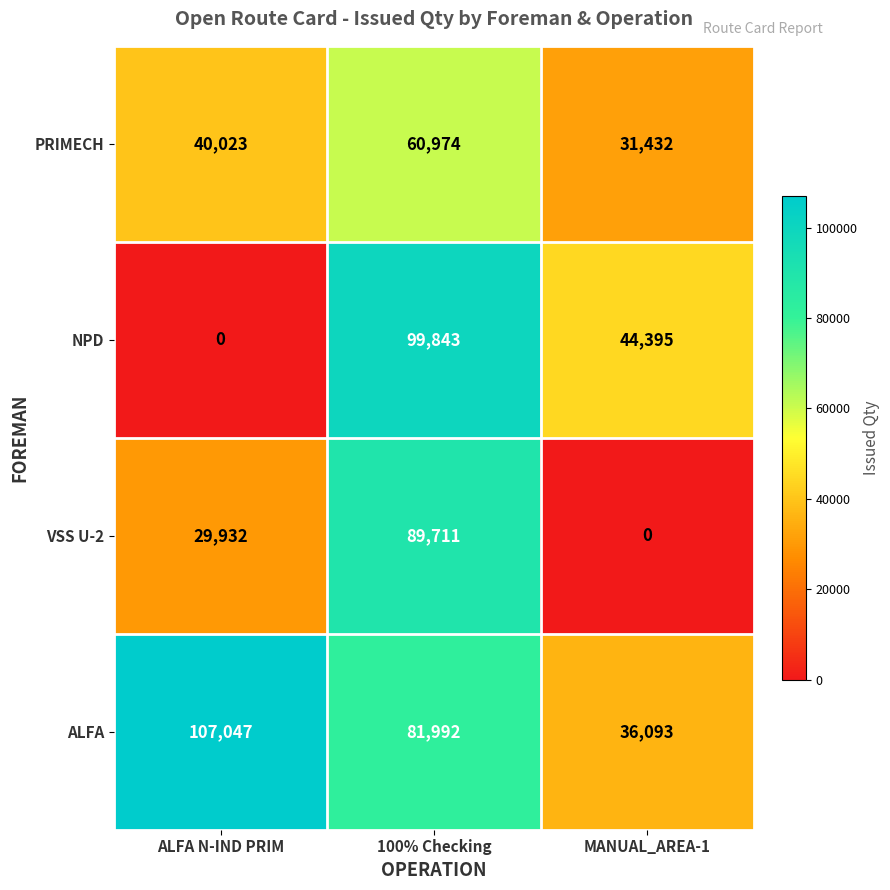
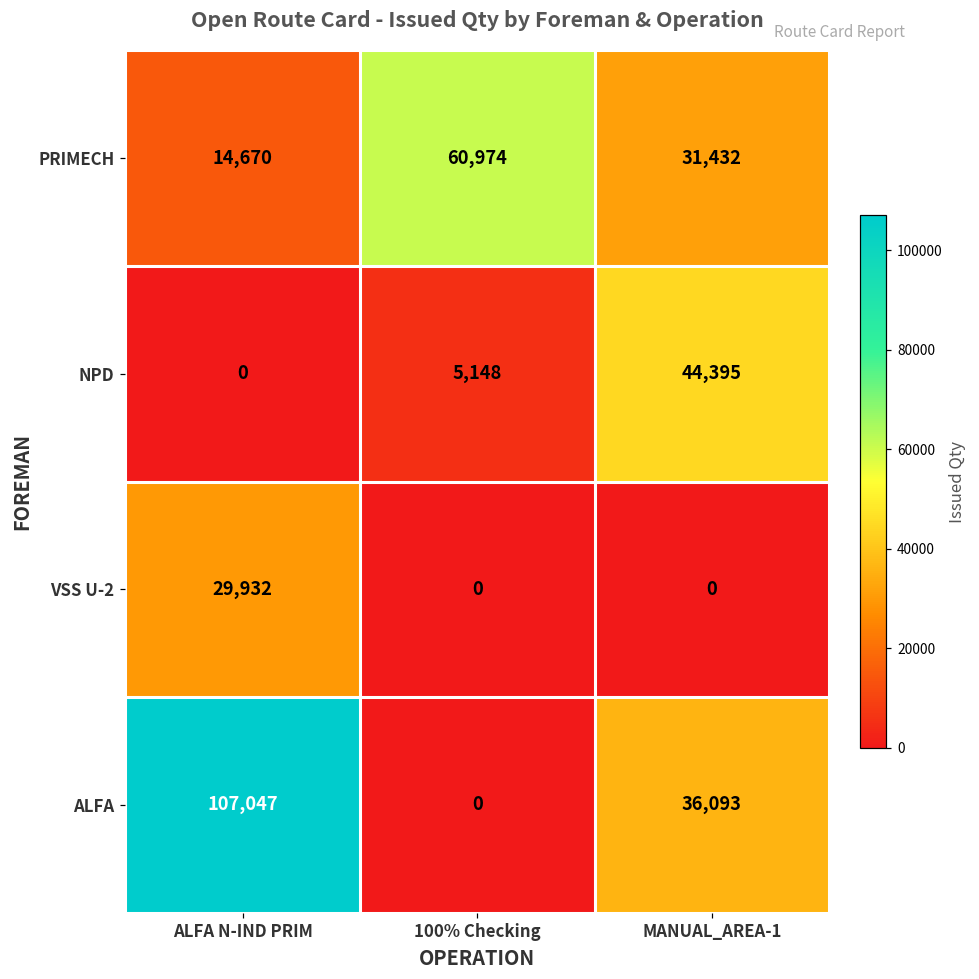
  {
    "PRIMECH": {
-     "ALFA N-IND PRIM": "40,023",
+     "ALFA N-IND PRIM": "14,670",
      "100% Checking": "60,974",
      "MANUAL_AREA-1": "31,432"
    },
    "NPD": {
      "ALFA N-IND PRIM": "0",
-     "100% Checking": "99,843",
+     "100% Checking": "5,148",
      "MANUAL_AREA-1": "44,395"
    },
    "VSS U-2": {
      "ALFA N-IND PRIM": "29,932",
-     "100% Checking": "89,711",
+     "100% Checking": "0",
      "MANUAL_AREA-1": "0"
    },
    "ALFA": {
      "ALFA N-IND PRIM": "107,047",
-     "100% Checking": "81,992",
+     "100% Checking": "0",
      "MANUAL_AREA-1": "36,093"
    }
  }
